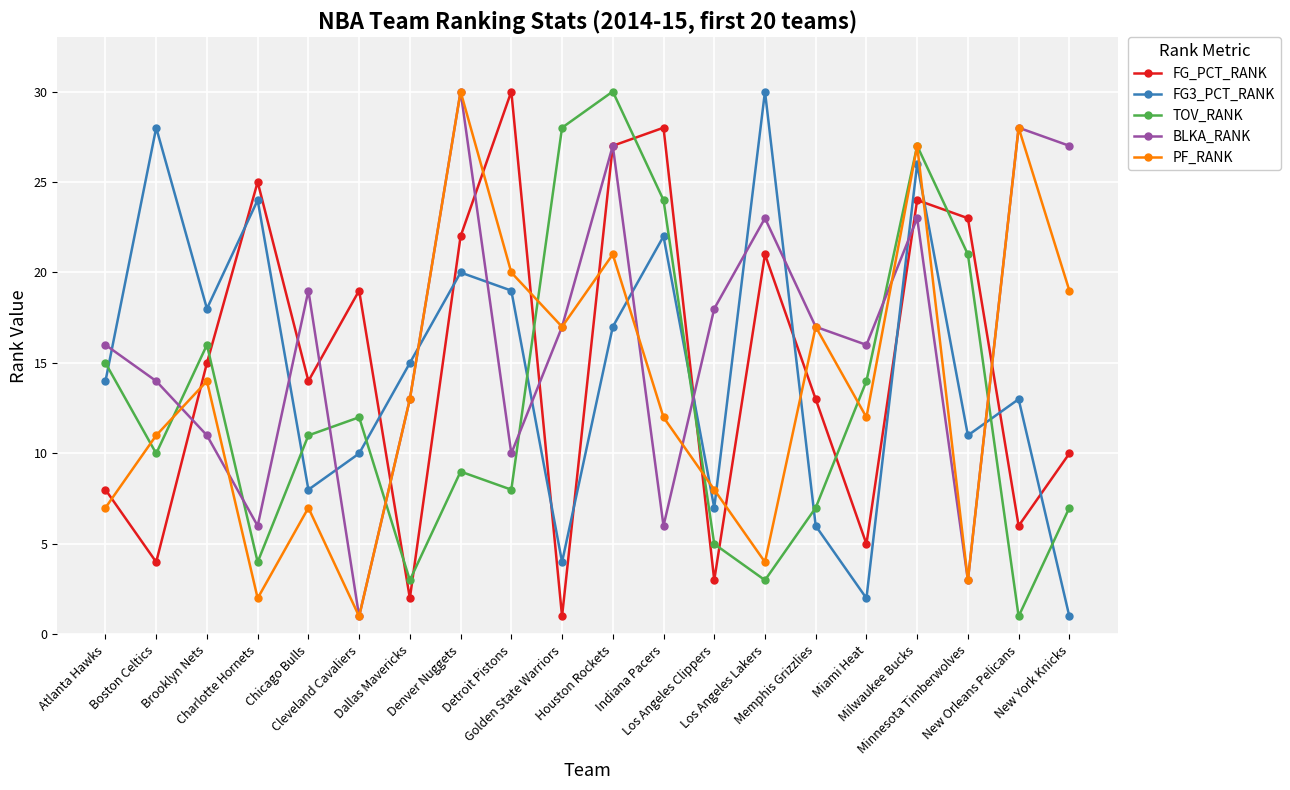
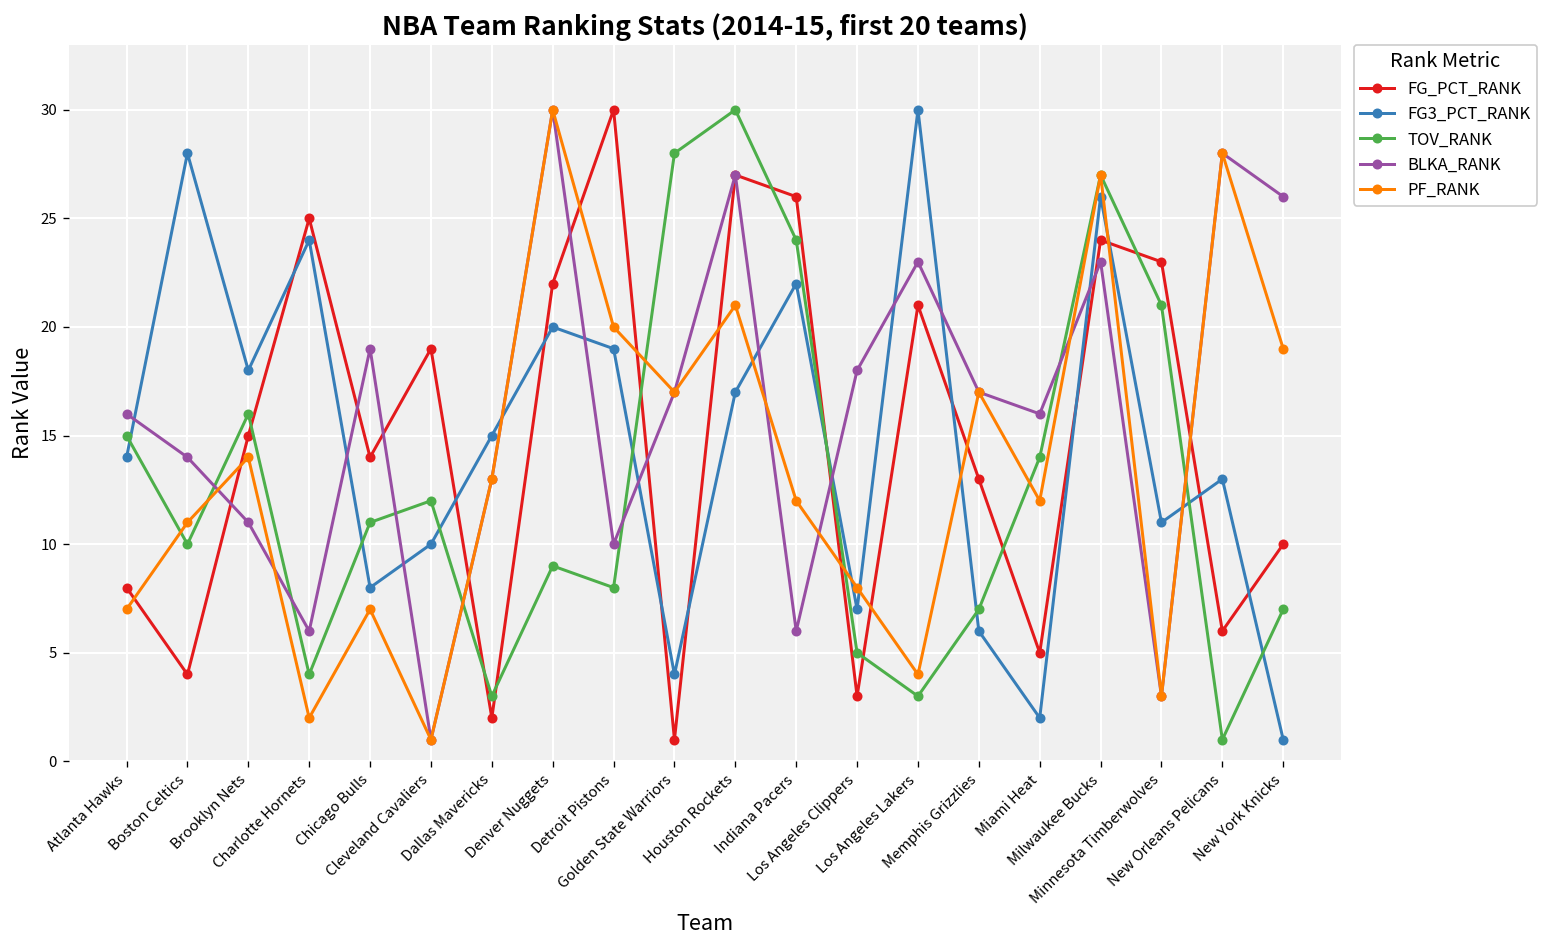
  {
    "FG_PCT_RANK": {
      "Atlanta Hawks": 8,
      "Boston Celtics": 4,
      "Brooklyn Nets": 15,
      "Charlotte Hornets": 25,
      "Chicago Bulls": 14,
      "Cleveland Cavaliers": 19,
      "Dallas Mavericks": 2,
      "Denver Nuggets": 22,
      "Detroit Pistons": 30,
      "Golden State Warriors": 1,
-     "Indiana Pacers": 28,
+     "Indiana Pacers": 26,
      "Los Angeles Clippers": 3,
      "Los Angeles Lakers": 21,
      "Memphis Grizzlies": 13,
      "Miami Heat": 5,
      "Milwaukee Bucks": 24,
      "Minnesota Timberwolves": 23,
      "New Orleans Pelicans": 6,
      "New York Knicks": 10
    },
    "FG3_PCT_RANK": {
      "Atlanta Hawks": 14,
      "Boston Celtics": 28,
      "Brooklyn Nets": 18,
      "Charlotte Hornets": 24,
      "Chicago Bulls": 8,
      "Cleveland Cavaliers": 10,
      "Dallas Mavericks": 15,
      "Denver Nuggets": 20,
      "Detroit Pistons": 19,
      "Golden State Warriors": 4,
      "Houston Rockets": 17,
      "Indiana Pacers": 22,
      "Los Angeles Clippers": 7,
      "Los Angeles Lakers": 30,
      "Memphis Grizzlies": 6,
      "Miami Heat": 2,
      "Milwaukee Bucks": 26,
      "Minnesota Timberwolves": 11,
      "New Orleans Pelicans": 13,
      "New York Knicks": 1
    },
    "TOV_RANK": {
      "Atlanta Hawks": 15,
      "Boston Celtics": 10,
      "Brooklyn Nets": 16,
      "Charlotte Hornets": 4,
      "Chicago Bulls": 11,
      "Cleveland Cavaliers": 12,
      "Dallas Mavericks": 3,
      "Denver Nuggets": 9,
      "Detroit Pistons": 8,
      "Golden State Warriors": 28,
      "Houston Rockets": 30,
      "Indiana Pacers": 24,
      "Los Angeles Clippers": 5,
      "Los Angeles Lakers": 3,
      "Memphis Grizzlies": 7,
      "Miami Heat": 14,
      "Minnesota Timberwolves": 21,
      "New Orleans Pelicans": 1,
      "New York Knicks": 7
    },
    "BLKA_RANK": {
      "Atlanta Hawks": 16,
      "Boston Celtics": 14,
      "Brooklyn Nets": 11,
      "Charlotte Hornets": 6,
      "Chicago Bulls": 19,
      "Detroit Pistons": 10,
      "Indiana Pacers": 6,
      "Los Angeles Clippers": 18,
      "Los Angeles Lakers": 23,
      "Miami Heat": 16,
      "Milwaukee Bucks": 23,
-     "New York Knicks": 27
+     "New York Knicks": 26
    },
    "PF_RANK": {
      "Atlanta Hawks": 7,
      "Boston Celtics": 11,
      "Brooklyn Nets": 14,
      "Charlotte Hornets": 2,
      "Chicago Bulls": 7,
      "Detroit Pistons": 20,
      "Houston Rockets": 21,
      "Indiana Pacers": 12,
      "Los Angeles Clippers": 8,
      "Los Angeles Lakers": 4,
      "Miami Heat": 12,
      "New York Knicks": 19
    }
  }
